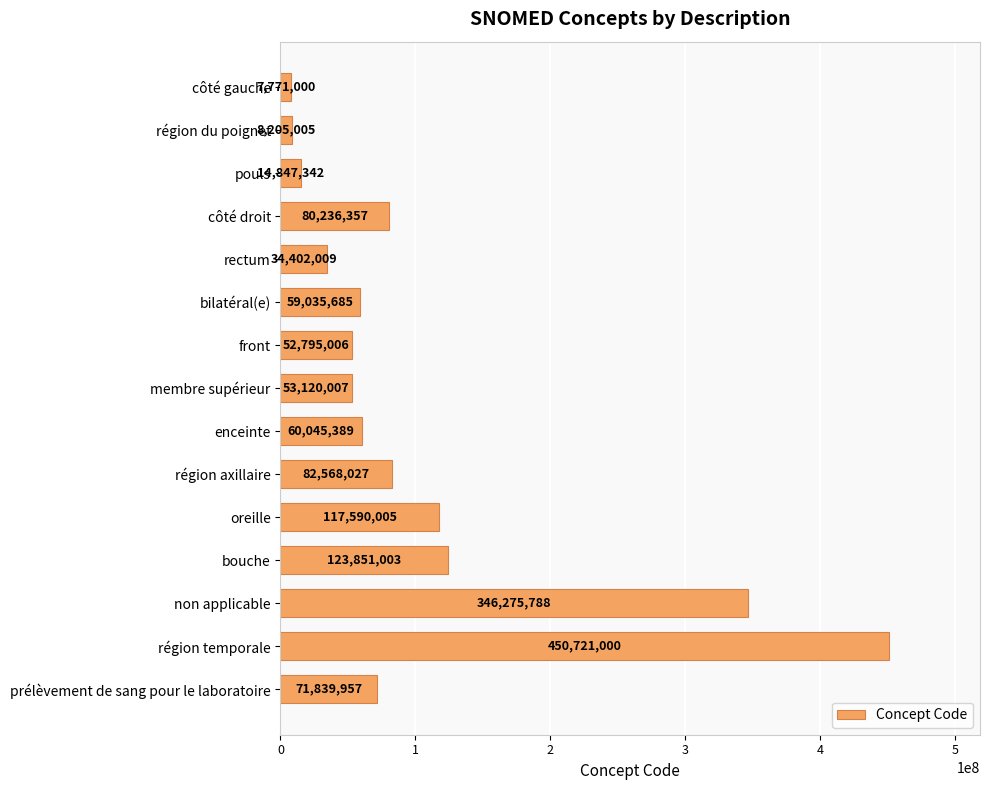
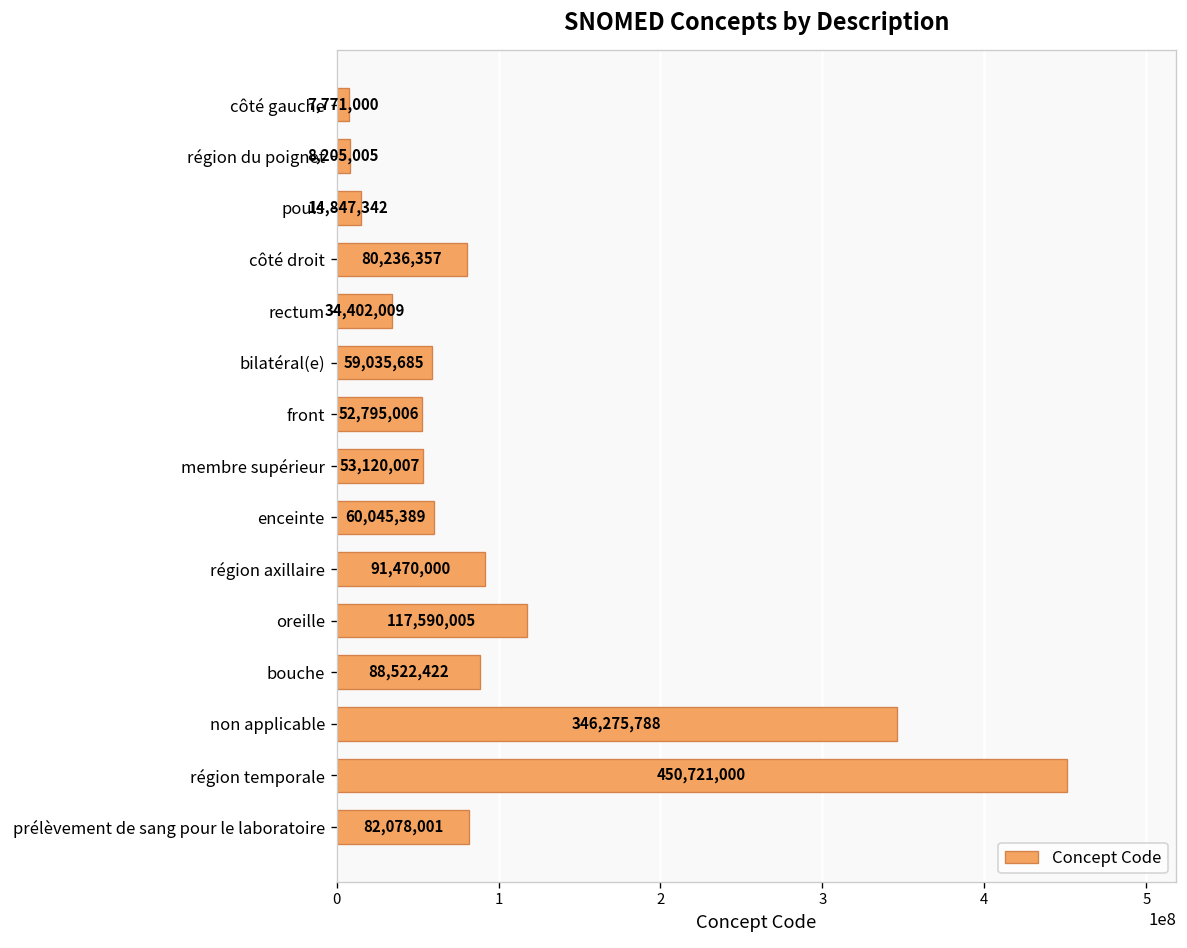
  {
    "côté gauche": "7,771,000",
    "région du poignet": "8,205,005",
    "pouls": "14,847,342",
    "côté droit": "80,236,357",
    "rectum": "34,402,009",
    "bilatéral(e)": "59,035,685",
    "front": "52,795,006",
    "membre supérieur": "53,120,007",
    "enceinte": "60,045,389",
-   "région axillaire": "82,568,027",
+   "région axillaire": "91,470,000",
    "oreille": "117,590,005",
-   "bouche": "123,851,003",
+   "bouche": "88,522,422",
    "non applicable": "346,275,788",
    "région temporale": "450,721,000",
-   "prélèvement de sang pour le laboratoire": "71,839,957"
+   "prélèvement de sang pour le laboratoire": "82,078,001"
  }
